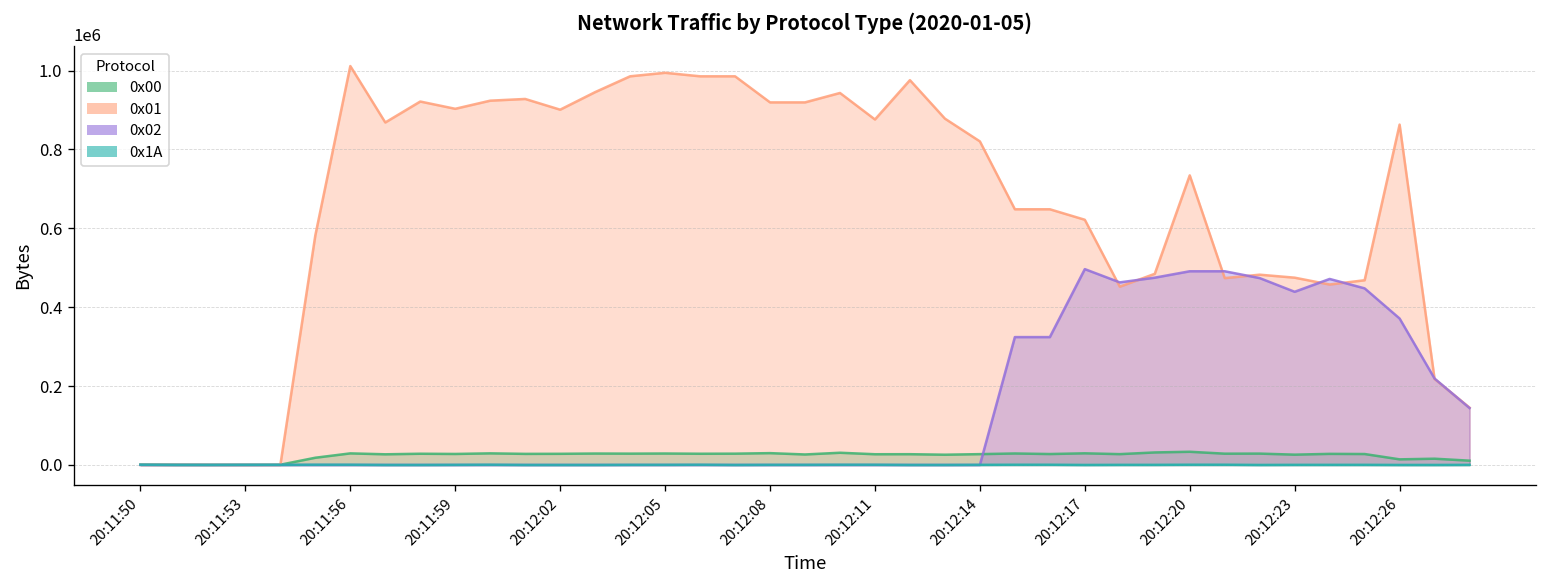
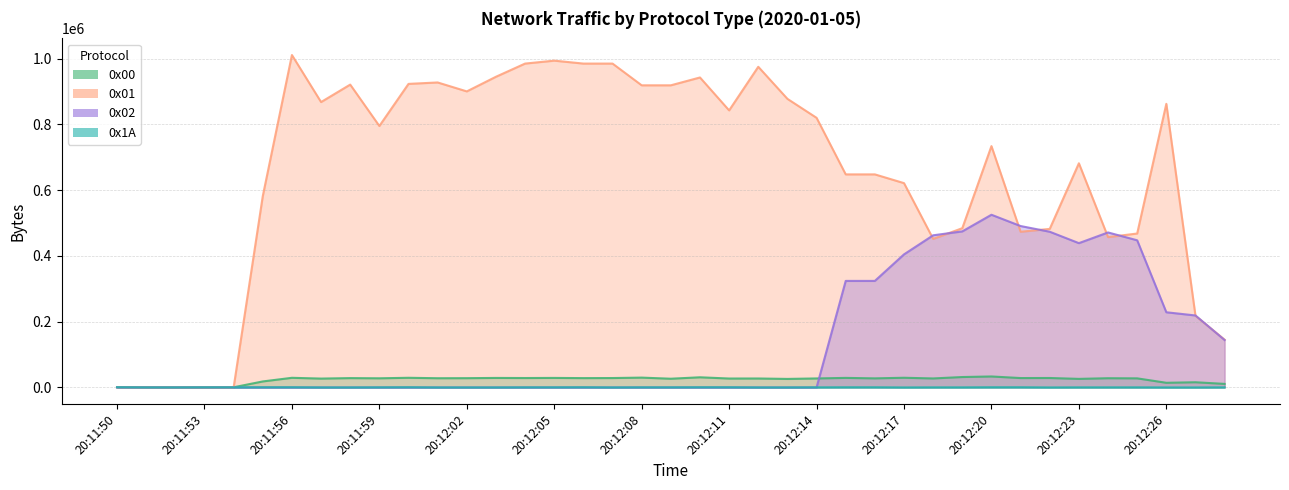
  {
    "0x01": {
      "20:11:56": 1010000,
-     "20:11:59": 900000,
+     "20:11:59": 800000,
      "20:12:02": 900000,
      "20:12:05": 990000,
      "20:12:08": 920000,
-     "20:12:11": 880000,
+     "20:12:11": 840000,
      "20:12:14": 820000,
      "20:12:17": 620000,
      "20:12:20": 730000,
-     "20:12:23": 470000,
+     "20:12:23": 680000,
      "20:12:26": 860000
    },
    "0x02": {
-     "20:12:17": 500000,
-     "20:12:20": 490000,
+     "20:12:17": 400000,
+     "20:12:20": 530000,
      "20:12:23": 440000,
-     "20:12:26": 370000
+     "20:12:26": 230000
    }
  }
